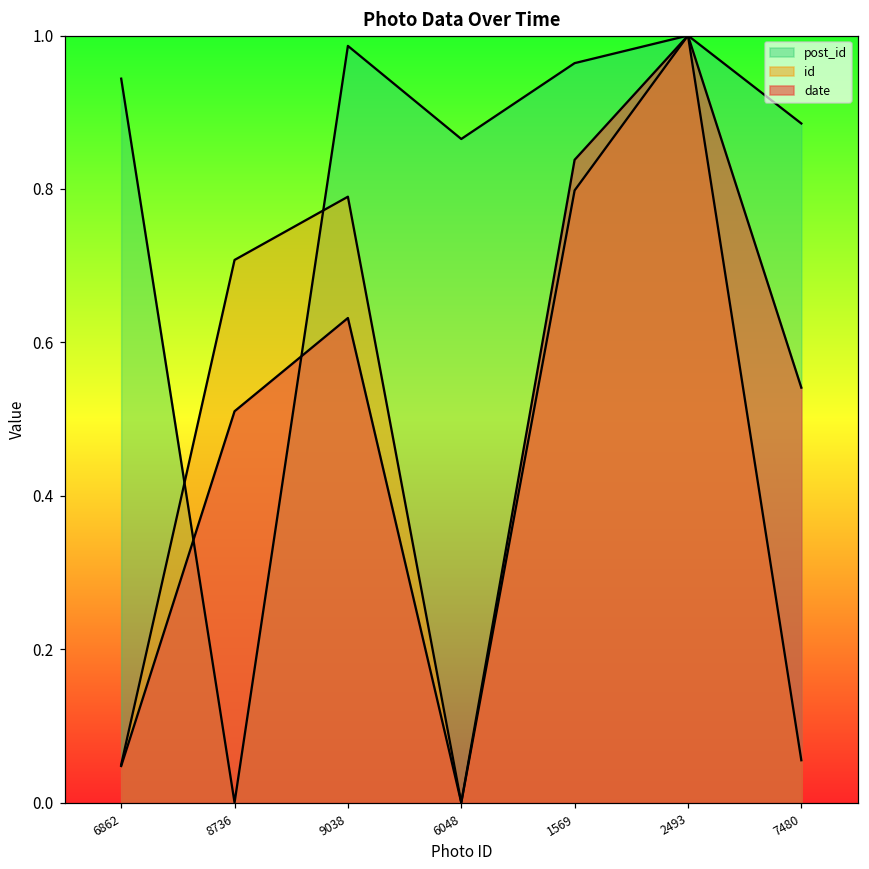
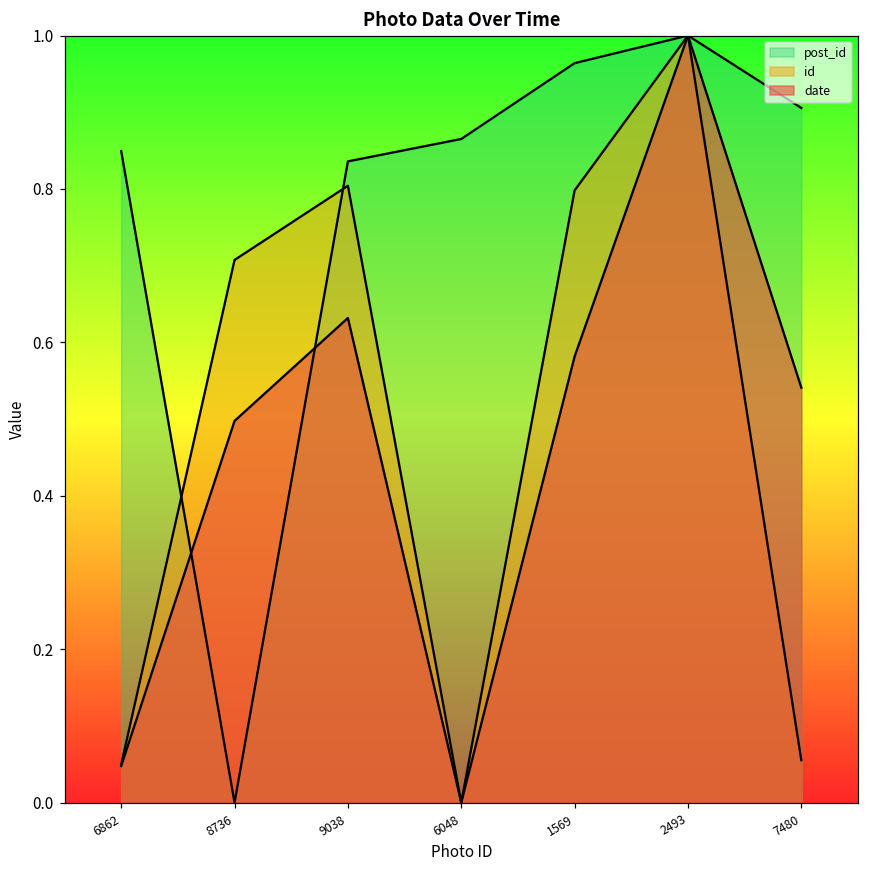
  {
    "post_id": {
-     "6862": 0.94,
+     "6862": 0.85,
      "8736": 0.00,
-     "9038": 0.99,
+     "9038": 0.84,
      "6048": 0.87,
      "1569": 0.96,
-     "7480": 0.89
+     "7480": 0.91
    },
    "id": {
      "8736": 0.71,
-     "9038": 0.79,
+     "9038": 0.80,
      "1569": 0.80,
      "7480": 0.06
    },
    "date": {
-     "8736": 0.51,
+     "8736": 0.50,
      "9038": 0.63,
-     "1569": 0.84,
+     "1569": 0.58,
      "7480": 0.54
    }
  }
